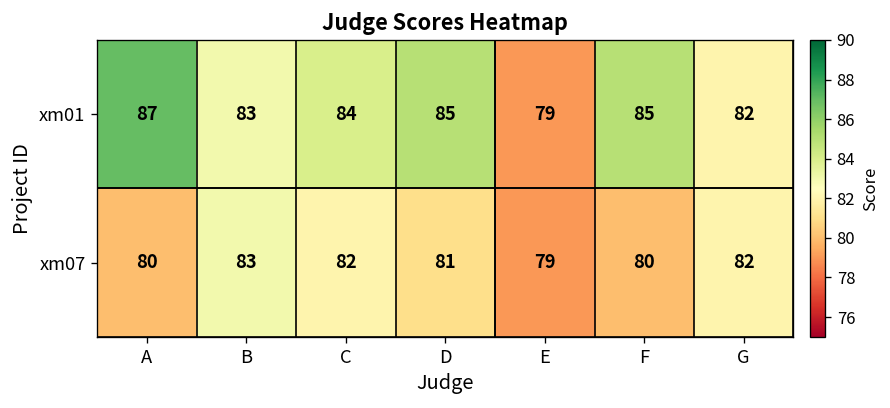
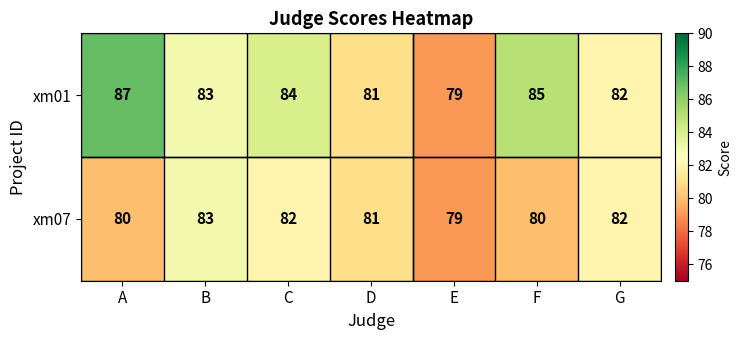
  {
    "xm01": {
      "A": 87,
      "B": 83,
      "C": 84,
-     "D": 85,
+     "D": 81,
      "E": 79,
      "F": 85,
      "G": 82
    },
    "xm07": {
      "A": 80,
      "B": 83,
      "C": 82,
      "D": 81,
      "E": 79,
      "F": 80,
      "G": 82
    }
  }
